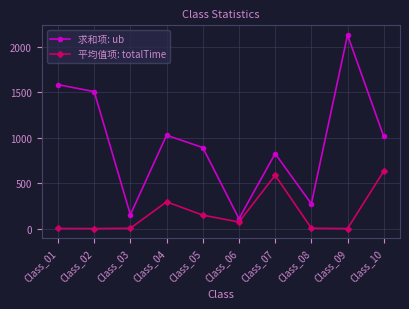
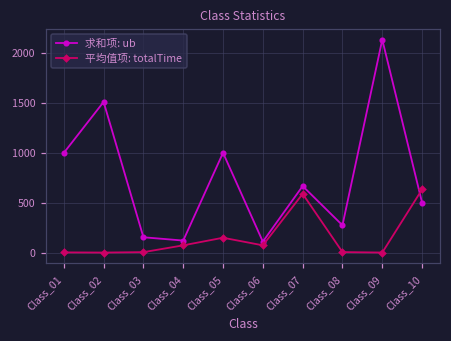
  {
    "求和项: ub": {
-     "Class_01": 1600,
+     "Class_01": 1000,
      "Class_02": 1500,
      "Class_03": 200,
-     "Class_04": 1000,
-     "Class_05": 900,
+     "Class_04": 100,
+     "Class_05": 1000,
      "Class_06": 100,
-     "Class_07": 800,
+     "Class_07": 700,
      "Class_08": 300,
      "Class_09": 2100,
-     "Class_10": 1000
+     "Class_10": 500
    },
    "平均值项: totalTime": {
      "Class_01": 0,
      "Class_02": 0,
      "Class_03": 0,
-     "Class_04": 300,
+     "Class_04": 100,
      "Class_05": 100,
      "Class_06": 100,
      "Class_07": 600,
      "Class_08": 0,
      "Class_09": 0,
      "Class_10": 600
    }
  }
